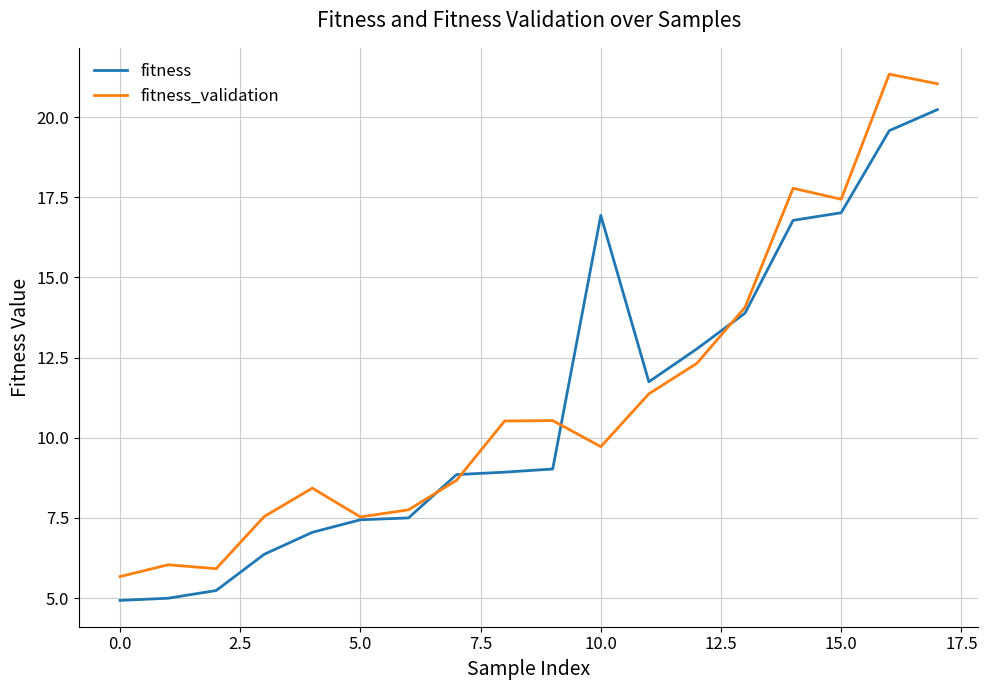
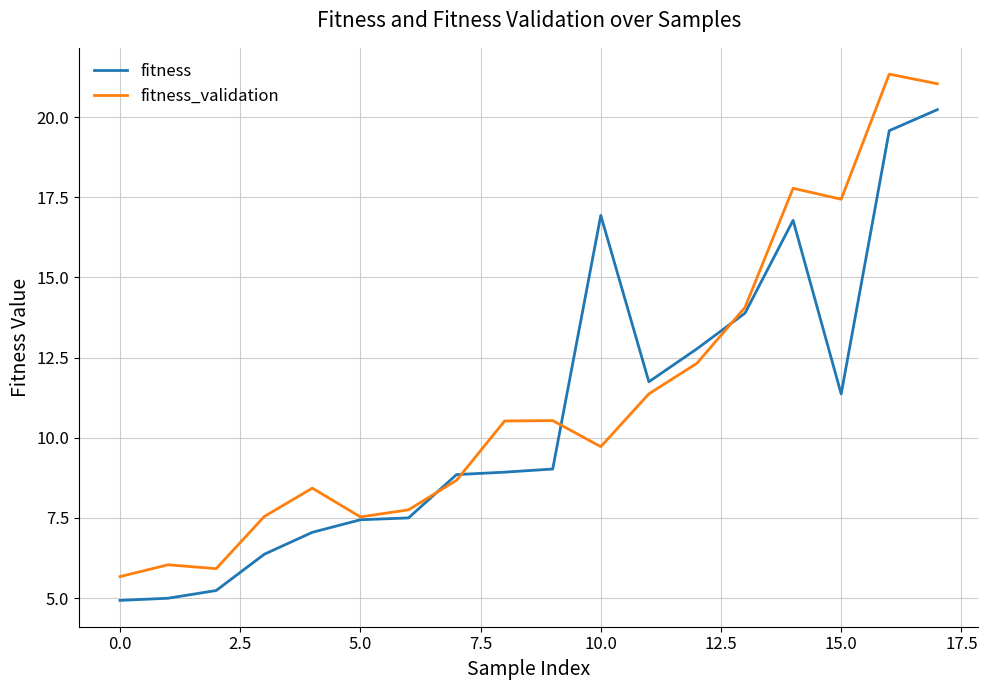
  {
    "fitness": {
      "0.0": 4.9,
      "5.0": 7.4,
      "10.0": 16.9,
-     "15.0": 17.0
+     "15.0": 11.4
    },
    "fitness_validation": {
      "0.0": 5.7,
      "5.0": 7.5,
      "10.0": 9.7,
      "15.0": 17.4
    }
  }
